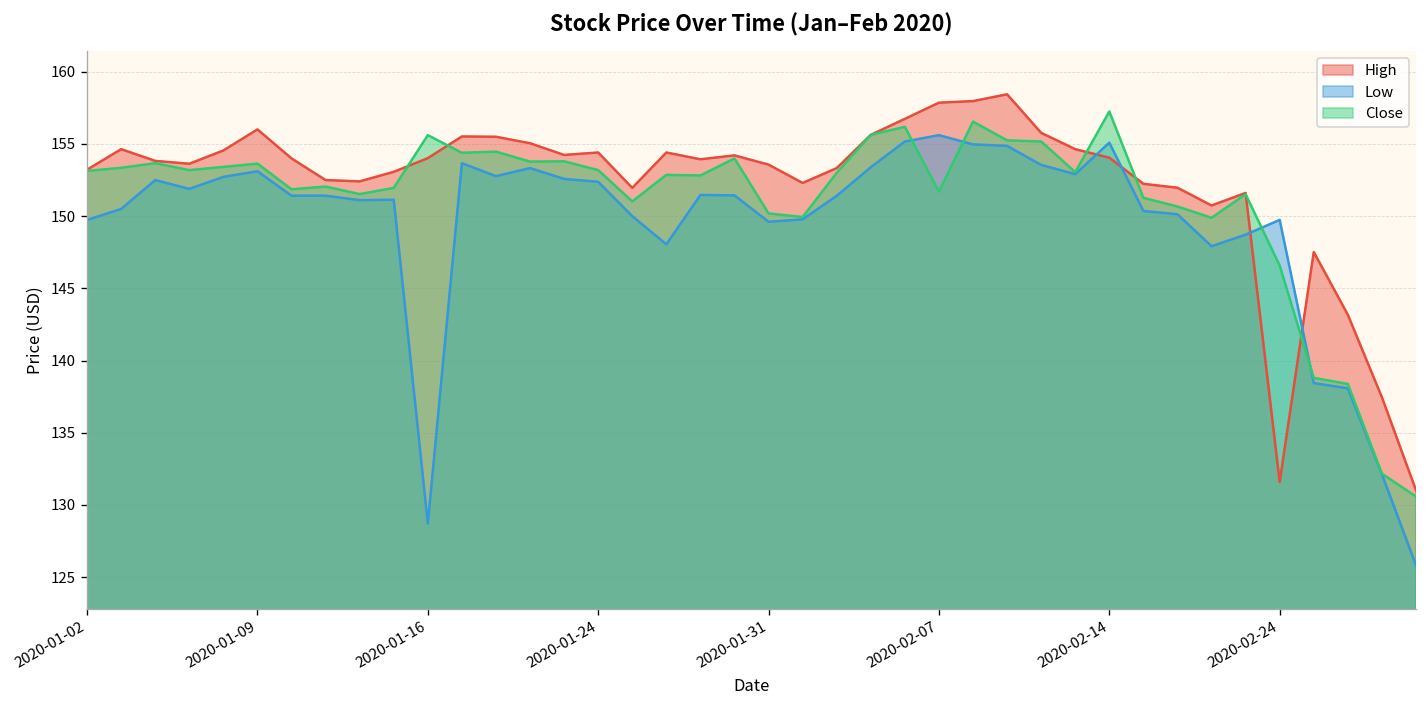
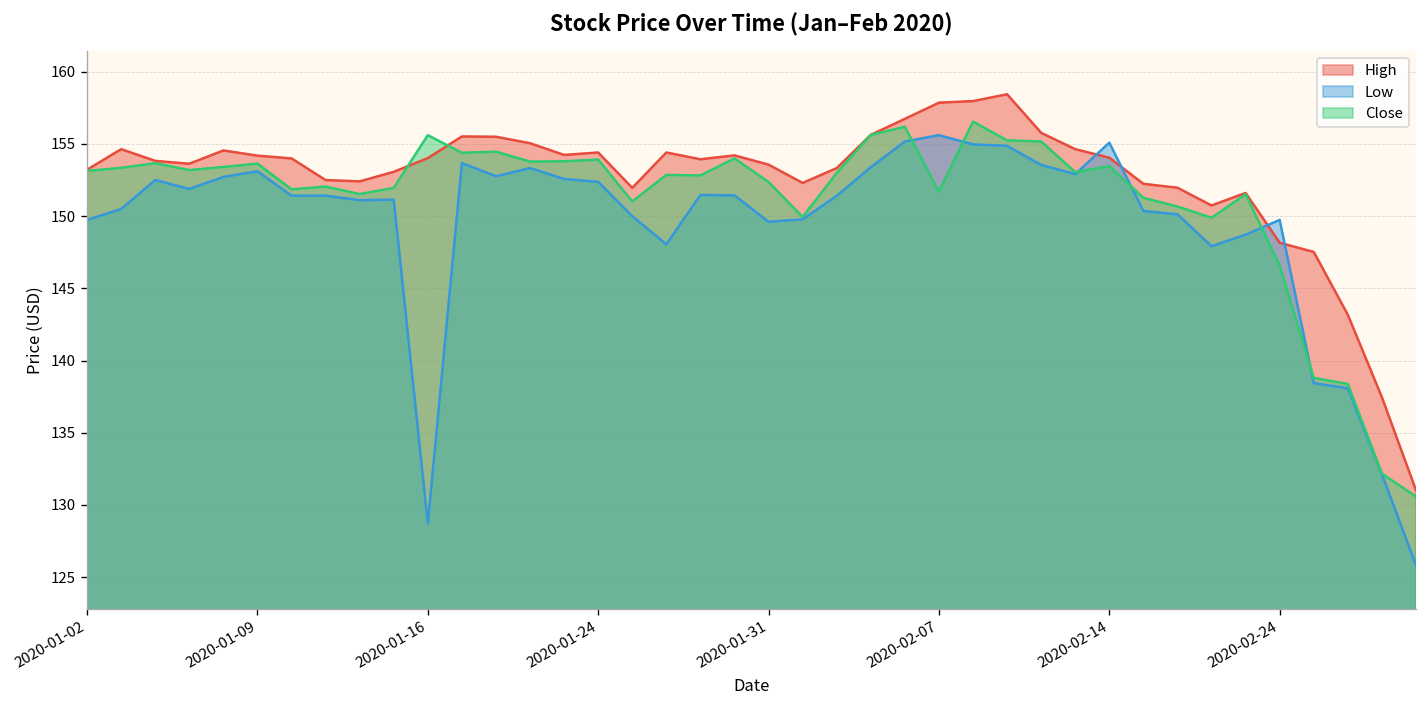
  {
    "High": {
-     "2020-01-09": 156.0,
+     "2020-01-09": 154.2,
      "2020-01-16": 154.0,
      "2020-01-24": 154.4,
      "2020-01-31": 153.6,
      "2020-02-07": 157.9,
      "2020-02-14": 154.1,
-     "2020-02-24": 131.6
+     "2020-02-24": 148.2
    },
    "Low": {
      "2020-01-02": 149.7,
      "2020-01-09": 153.1,
      "2020-01-16": 128.7,
      "2020-01-24": 152.4,
      "2020-01-31": 149.6,
      "2020-02-07": 155.6,
      "2020-02-14": 155.1,
      "2020-02-24": 149.7
    },
    "Close": {
      "2020-01-09": 153.6,
      "2020-01-16": 155.6,
-     "2020-01-24": 153.2,
-     "2020-01-31": 150.2,
+     "2020-01-24": 153.9,
+     "2020-01-31": 152.4,
      "2020-02-07": 151.7,
-     "2020-02-14": 157.3,
+     "2020-02-14": 153.5,
      "2020-02-24": 146.6
    }
  }
